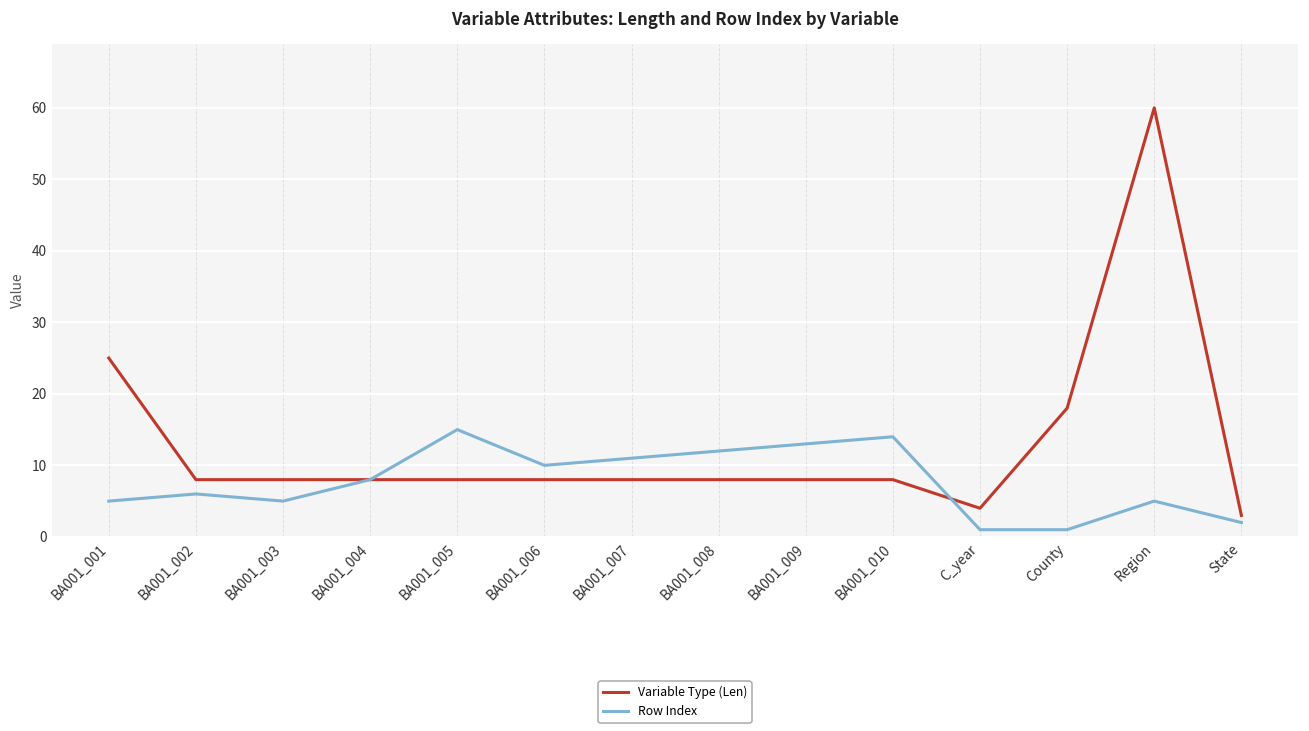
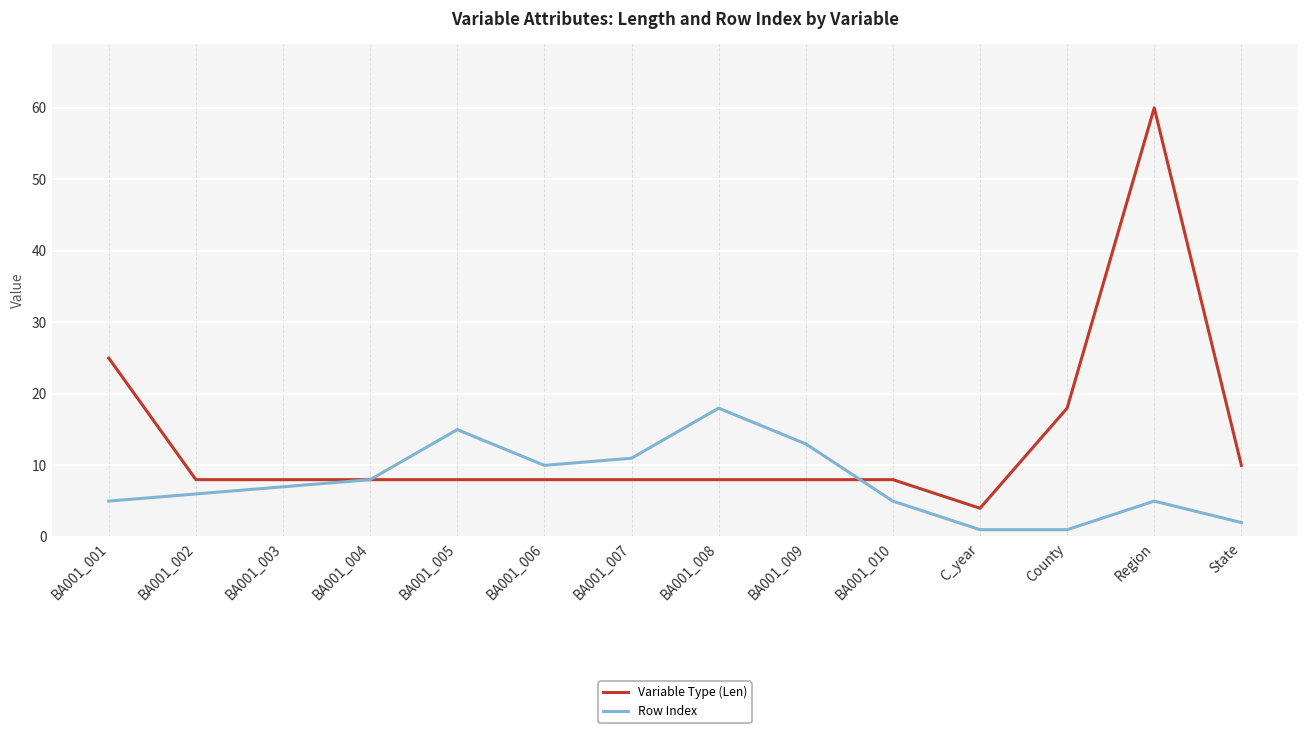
  {
    "Variable Type (Len)": {
      "BA001_001": 25,
      "BA001_002": 8,
      "BA001_003": 8,
      "BA001_005": 8,
      "BA001_006": 8,
      "BA001_007": 8,
      "BA001_008": 8,
      "BA001_009": 8,
      "BA001_010": 8,
      "C_year": 4,
      "County": 18,
      "Region": 60,
-     "State": 3
+     "State": 10
    },
    "Row Index": {
      "BA001_001": 5,
      "BA001_002": 6,
-     "BA001_003": 5,
+     "BA001_003": 7,
      "BA001_005": 15,
      "BA001_006": 10,
      "BA001_007": 11,
-     "BA001_008": 12,
+     "BA001_008": 18,
      "BA001_009": 13,
-     "BA001_010": 14,
+     "BA001_010": 5,
      "C_year": 1,
      "County": 1,
      "Region": 5,
      "State": 2
    }
  }
